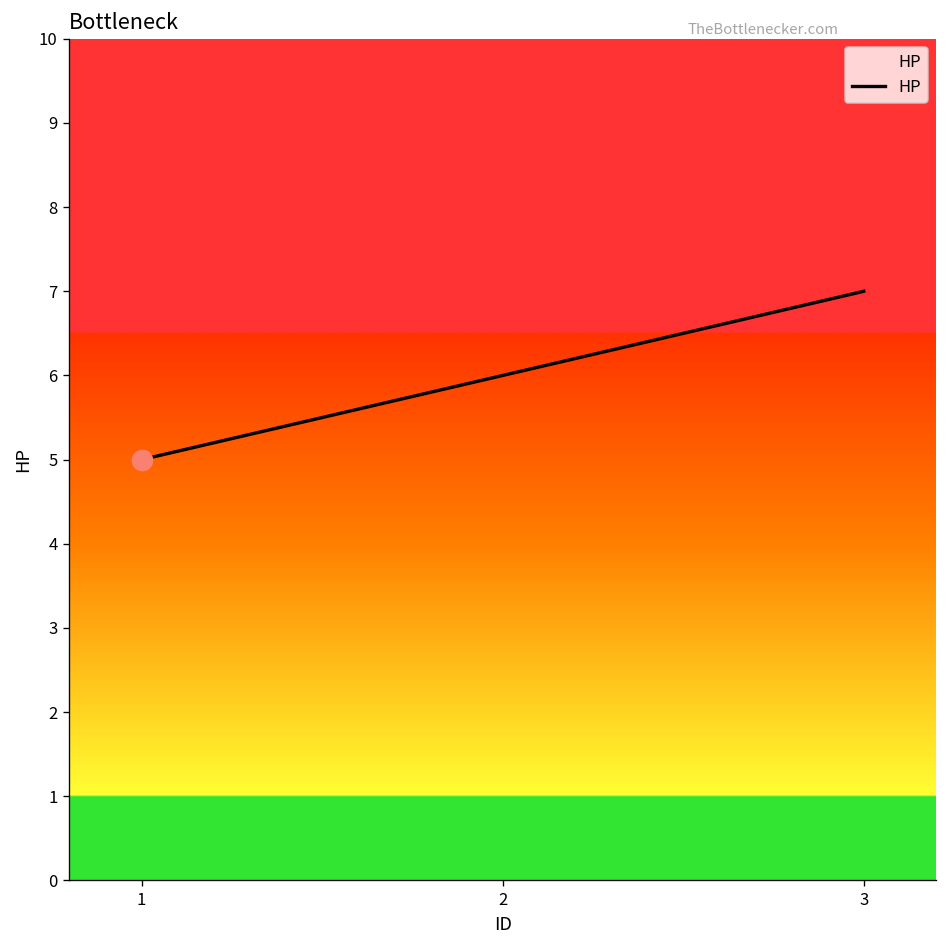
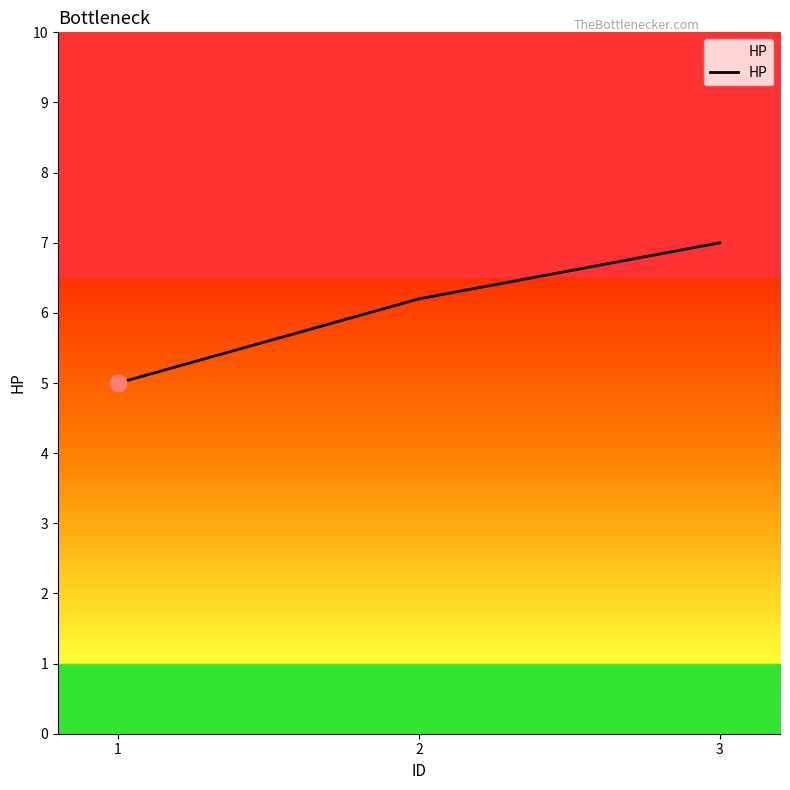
  {
    "HP": {
-     "2": 6.0,
+     "2": 6.2,
      "3": 7.0
    }
  }
